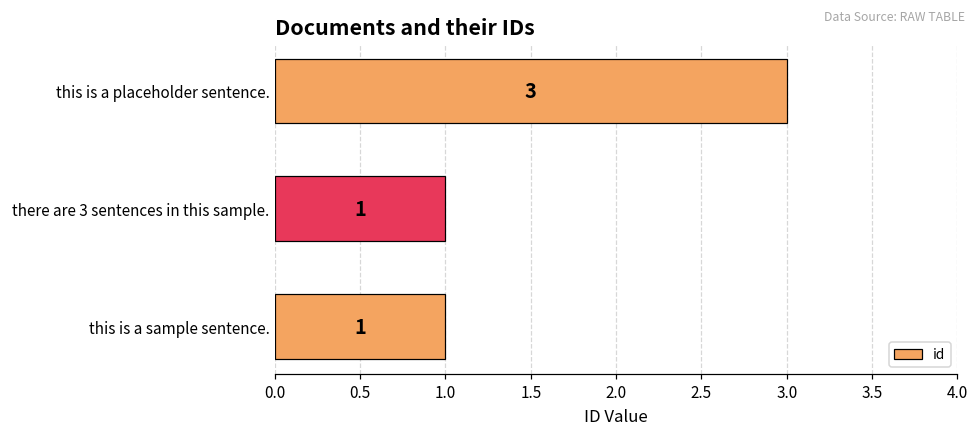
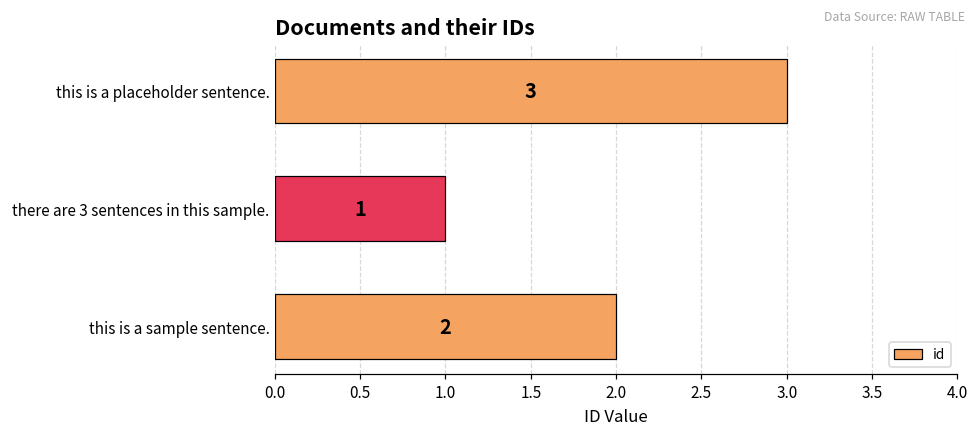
  {
    "this is a placeholder sentence.": 3,
    "there are 3 sentences in this sample.": 1,
-   "this is a sample sentence.": 1
+   "this is a sample sentence.": 2
  }
